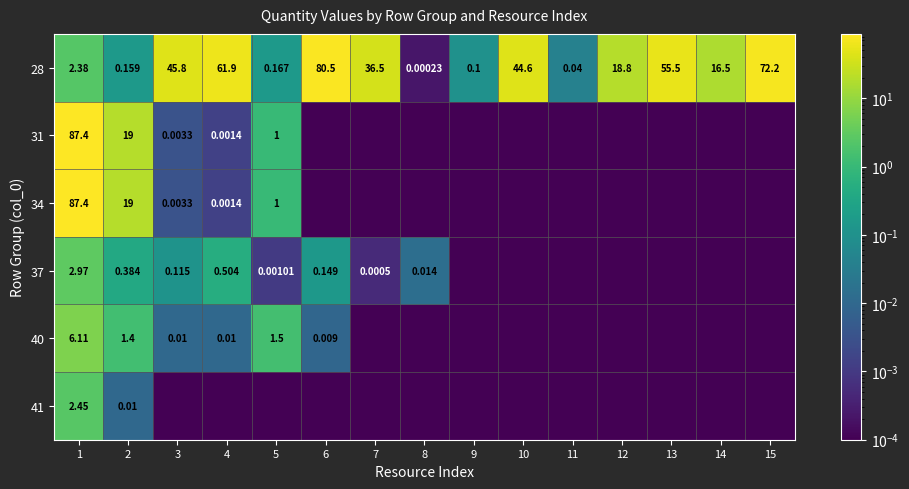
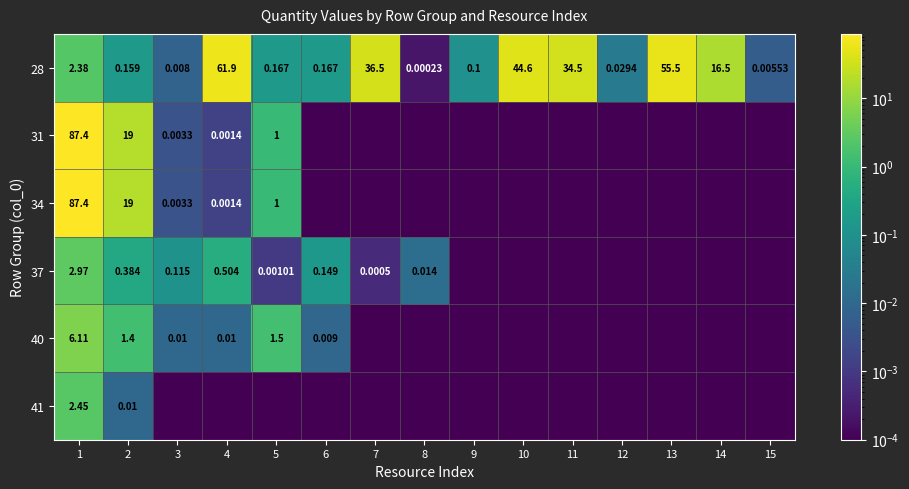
  {
    "28": {
      "1": 2.38,
      "2": 0.159,
-     "3": 45.8,
+     "3": 0.008,
      "4": 61.9,
      "5": 0.167,
-     "6": 80.5,
+     "6": 0.167,
      "7": 36.5,
      "8": 0.00023,
      "9": 0.1,
      "10": 44.6,
-     "11": 0.04,
-     "12": 18.8,
+     "11": 34.5,
+     "12": 0.0294,
      "13": 55.5,
      "14": 16.5,
-     "15": 72.2
+     "15": 0.00553
    },
    "31": {
      "1": 87.4,
      "2": 19,
      "3": 0.0033,
      "4": 0.0014,
      "5": 1
    },
    "34": {
      "1": 87.4,
      "2": 19,
      "3": 0.0033,
      "4": 0.0014,
      "5": 1
    },
    "37": {
      "1": 2.97,
      "2": 0.384,
      "3": 0.115,
      "4": 0.504,
      "5": 0.00101,
      "6": 0.149,
      "7": 0.0005,
      "8": 0.014
    },
    "40": {
      "1": 6.11,
      "2": 1.4,
      "3": 0.01,
      "4": 0.01,
      "5": 1.5,
      "6": 0.009
    },
    "41": {
      "1": 2.45,
      "2": 0.01
    }
  }
